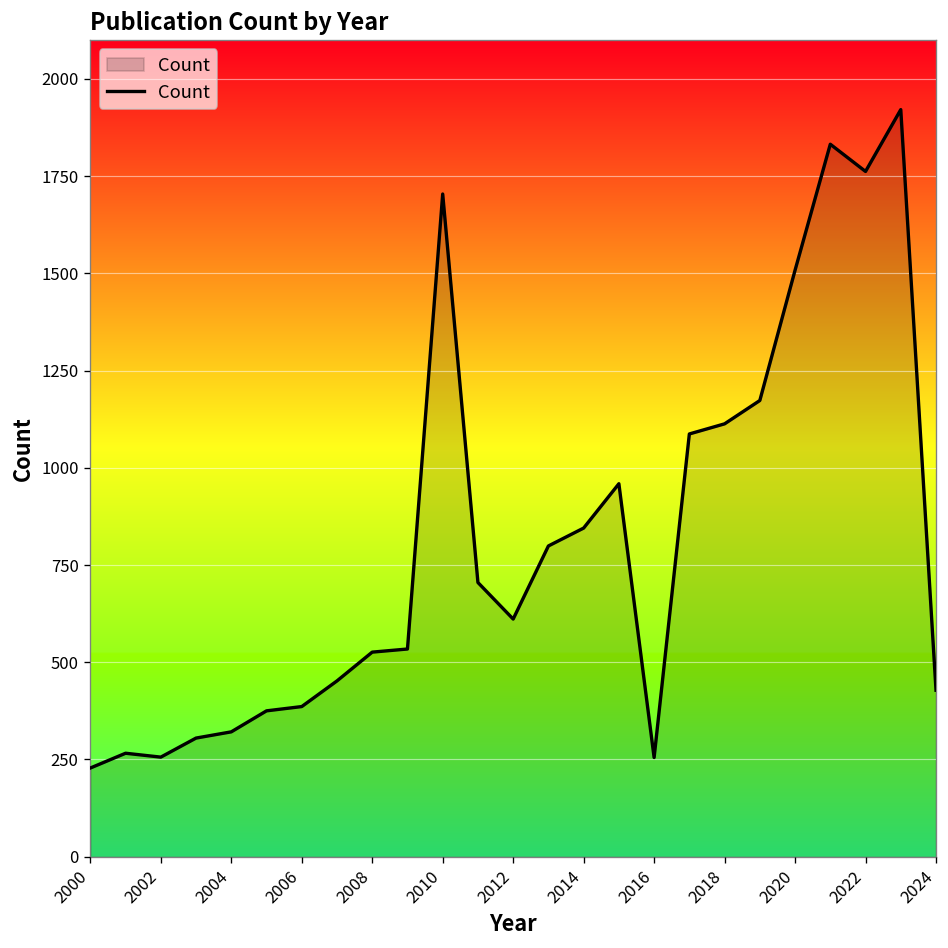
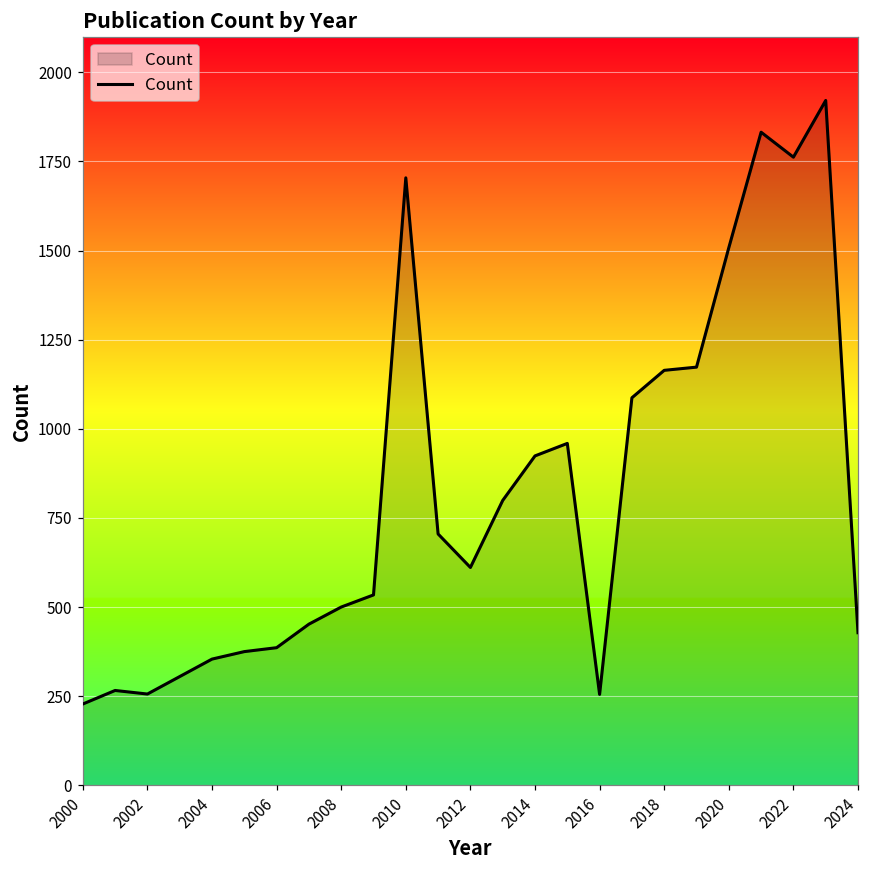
  {
    "2000": 230,
    "2002": 260,
-   "2004": 320,
+   "2004": 350,
    "2006": 390,
-   "2008": 530,
+   "2008": 500,
    "2010": 1700,
    "2012": 610,
-   "2014": 850,
+   "2014": 920,
    "2016": 260,
-   "2018": 1110,
+   "2018": 1160,
    "2020": 1510,
    "2022": 1760,
    "2024": 430
  }
